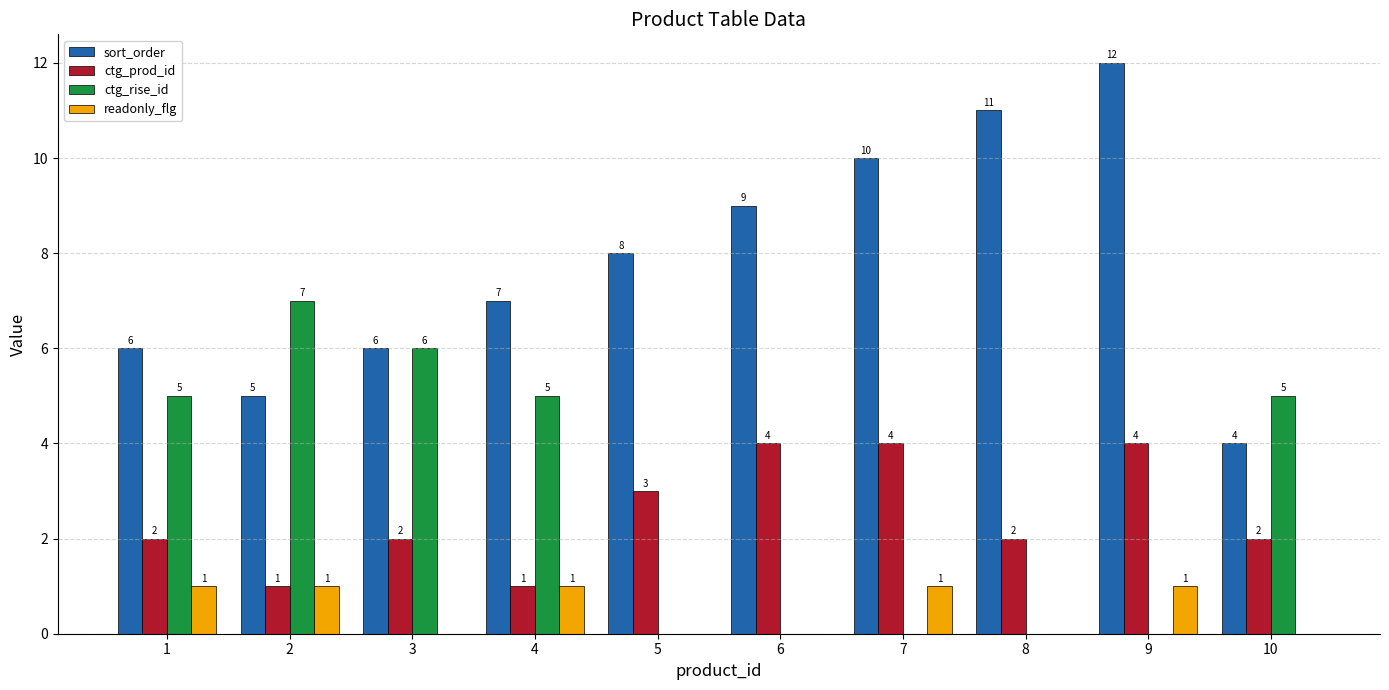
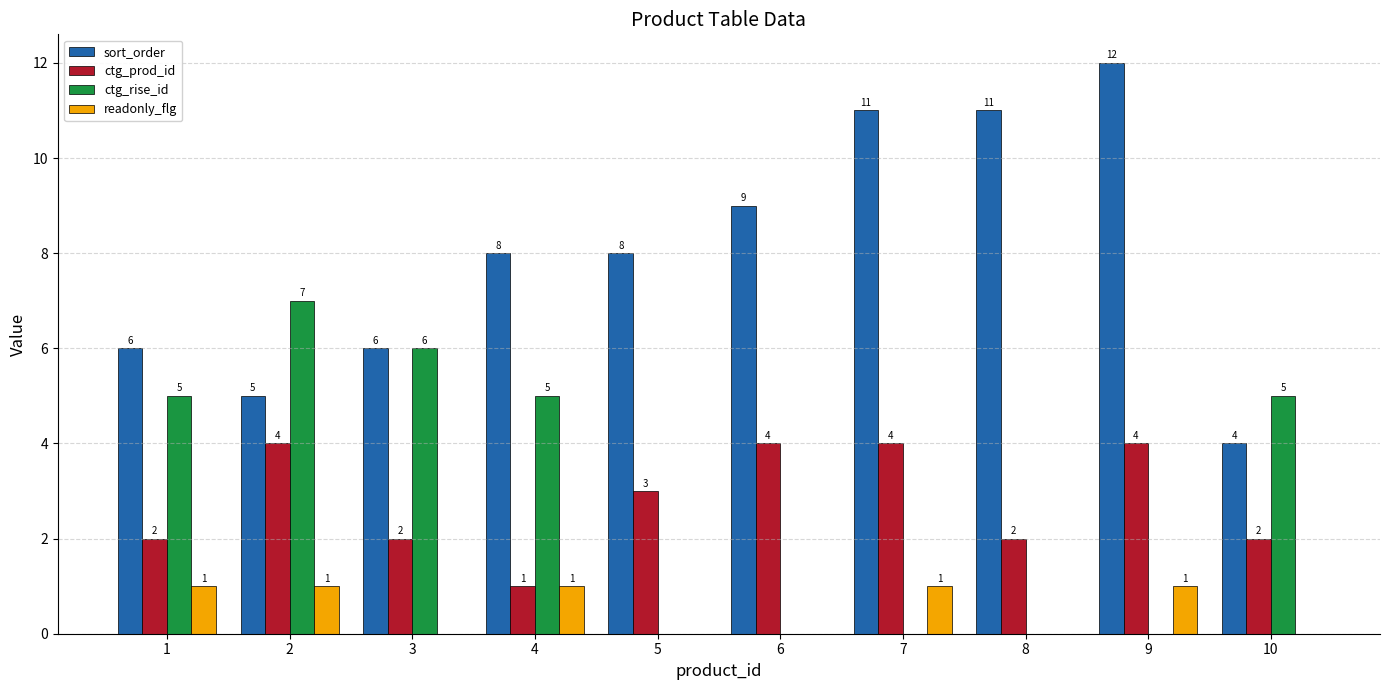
  {
    "sort_order": {
      "1": 6,
      "2": 5,
      "3": 6,
-     "4": 7,
+     "4": 8,
      "5": 8,
      "6": 9,
-     "7": 10,
+     "7": 11,
      "8": 11,
      "9": 12,
      "10": 4
    },
    "ctg_prod_id": {
      "1": 2,
-     "2": 1,
+     "2": 4,
      "3": 2,
      "4": 1,
      "5": 3,
      "6": 4,
      "7": 4,
      "8": 2,
      "9": 4,
      "10": 2
    },
    "ctg_rise_id": {
      "1": 5,
      "2": 7,
      "3": 6,
      "4": 5,
      "10": 5
    },
    "readonly_flg": {
      "1": 1,
      "2": 1,
      "4": 1,
      "7": 1,
      "9": 1
    }
  }
